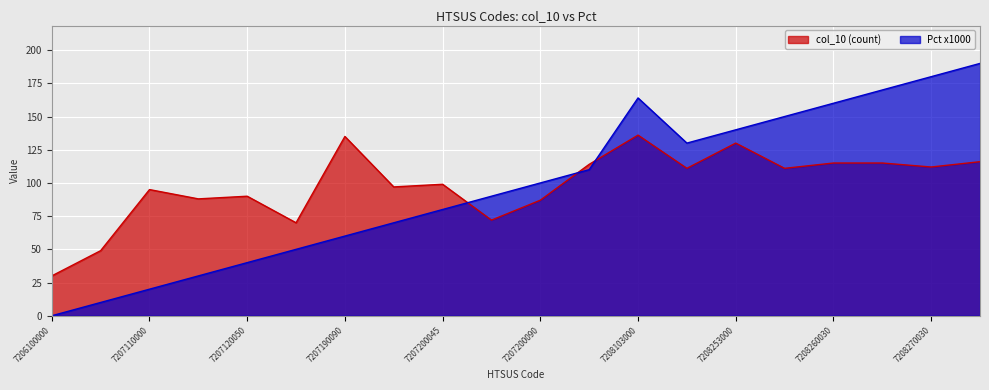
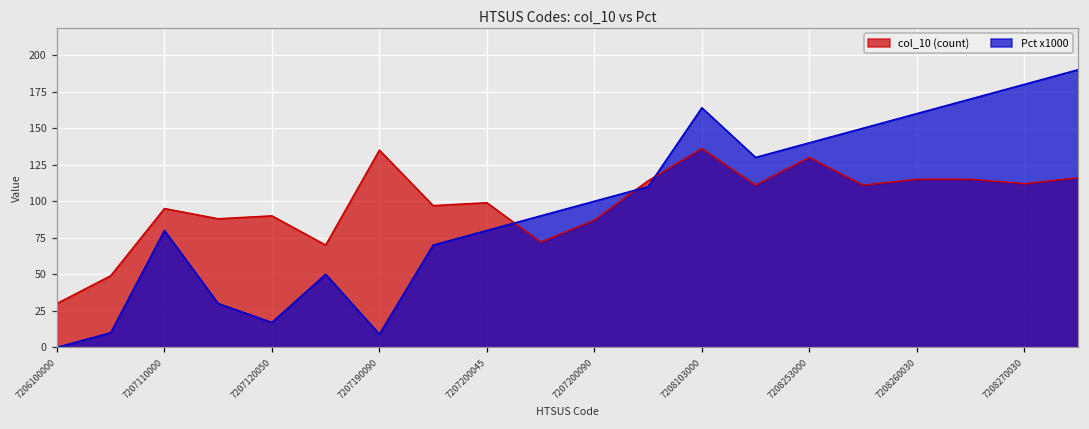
  {
    "col_10 (count)": {
      "7206100000": 30,
      "7207110000": 95,
      "7207120050": 90,
      "7207190090": 135,
      "7207200045": 99,
      "7207200090": 87,
      "7208103000": 136,
      "7208253000": 130,
      "7208260030": 115,
      "7208270030": 112
    },
    "Pct x1000": {
      "7206100000": 0,
-     "7207110000": 20,
-     "7207120050": 40,
-     "7207190090": 60,
+     "7207110000": 80,
+     "7207120050": 17,
+     "7207190090": 9,
      "7207200045": 80,
      "7207200090": 100,
      "7208103000": 164,
      "7208253000": 140,
      "7208260030": 160,
      "7208270030": 180
    }
  }
